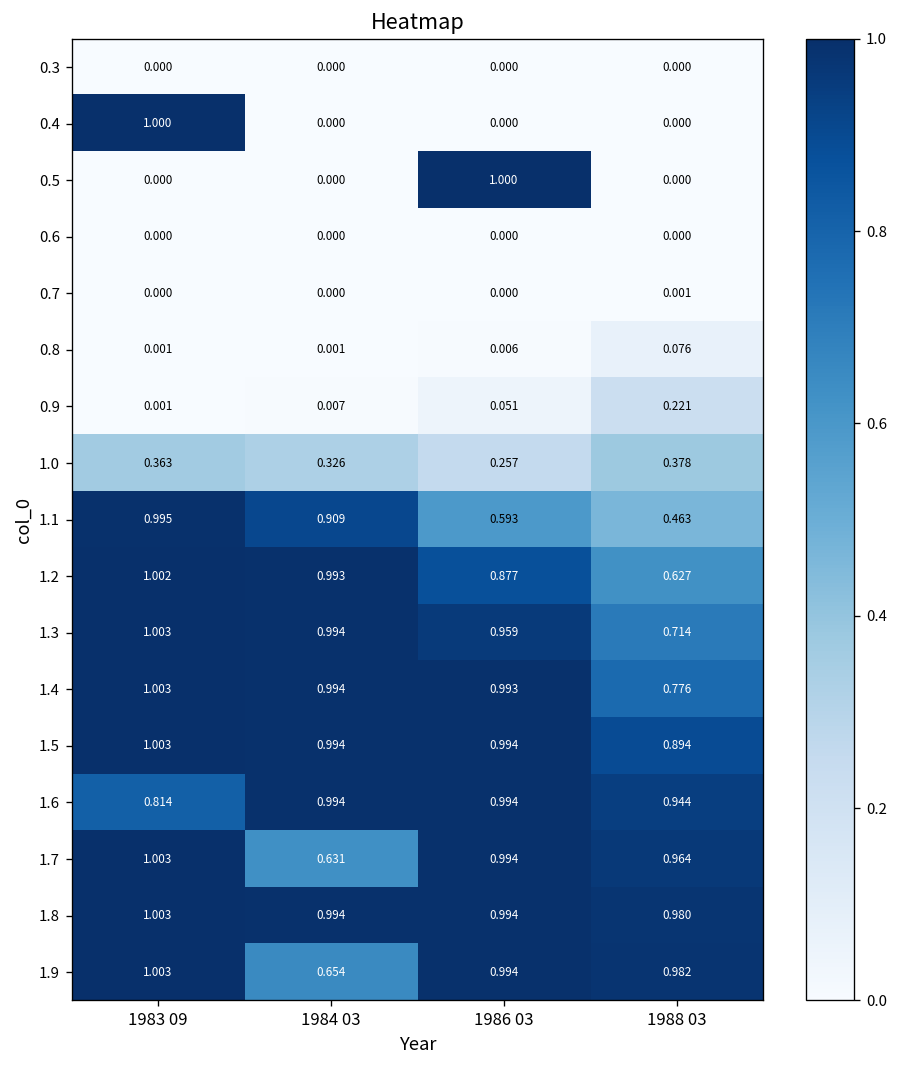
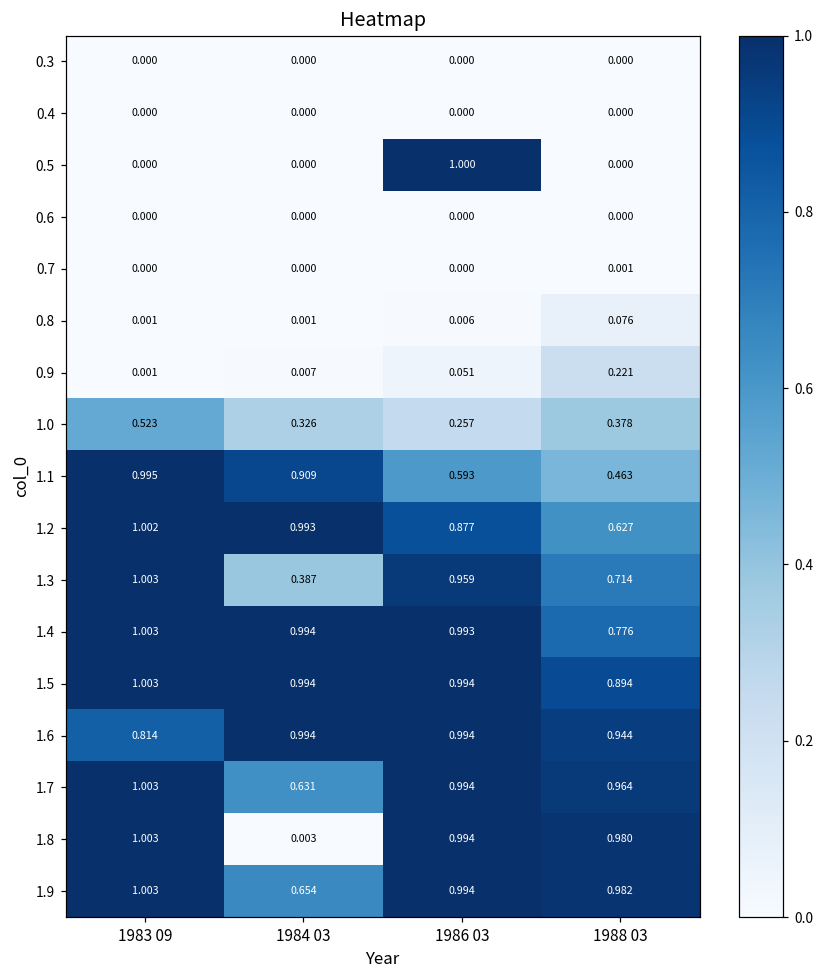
  {
    "0.3": {
      "1983 09": 0.000,
      "1984 03": 0.000,
      "1986 03": 0.000,
      "1988 03": 0.000
    },
    "0.4": {
-     "1983 09": 1.000,
+     "1983 09": 0.000,
      "1984 03": 0.000,
      "1986 03": 0.000,
      "1988 03": 0.000
    },
    "0.5": {
      "1983 09": 0.000,
      "1984 03": 0.000,
      "1986 03": 1.000,
      "1988 03": 0.000
    },
    "0.6": {
      "1983 09": 0.000,
      "1984 03": 0.000,
      "1986 03": 0.000,
      "1988 03": 0.000
    },
    "0.7": {
      "1983 09": 0.000,
      "1984 03": 0.000,
      "1986 03": 0.000,
      "1988 03": 0.001
    },
    "0.8": {
      "1983 09": 0.001,
      "1984 03": 0.001,
      "1986 03": 0.006,
      "1988 03": 0.076
    },
    "0.9": {
      "1983 09": 0.001,
      "1984 03": 0.007,
      "1986 03": 0.051,
      "1988 03": 0.221
    },
    "1.0": {
-     "1983 09": 0.363,
+     "1983 09": 0.523,
      "1984 03": 0.326,
      "1986 03": 0.257,
      "1988 03": 0.378
    },
    "1.1": {
      "1983 09": 0.995,
      "1984 03": 0.909,
      "1986 03": 0.593,
      "1988 03": 0.463
    },
    "1.2": {
      "1983 09": 1.002,
      "1984 03": 0.993,
      "1986 03": 0.877,
      "1988 03": 0.627
    },
    "1.3": {
      "1983 09": 1.003,
-     "1984 03": 0.994,
+     "1984 03": 0.387,
      "1986 03": 0.959,
      "1988 03": 0.714
    },
    "1.4": {
      "1983 09": 1.003,
      "1984 03": 0.994,
      "1986 03": 0.993,
      "1988 03": 0.776
    },
    "1.5": {
      "1983 09": 1.003,
      "1984 03": 0.994,
      "1986 03": 0.994,
      "1988 03": 0.894
    },
    "1.6": {
      "1983 09": 0.814,
      "1984 03": 0.994,
      "1986 03": 0.994,
      "1988 03": 0.944
    },
    "1.7": {
      "1983 09": 1.003,
      "1984 03": 0.631,
      "1986 03": 0.994,
      "1988 03": 0.964
    },
    "1.8": {
      "1983 09": 1.003,
-     "1984 03": 0.994,
+     "1984 03": 0.003,
      "1986 03": 0.994,
      "1988 03": 0.980
    },
    "1.9": {
      "1983 09": 1.003,
      "1984 03": 0.654,
      "1986 03": 0.994,
      "1988 03": 0.982
    }
  }
